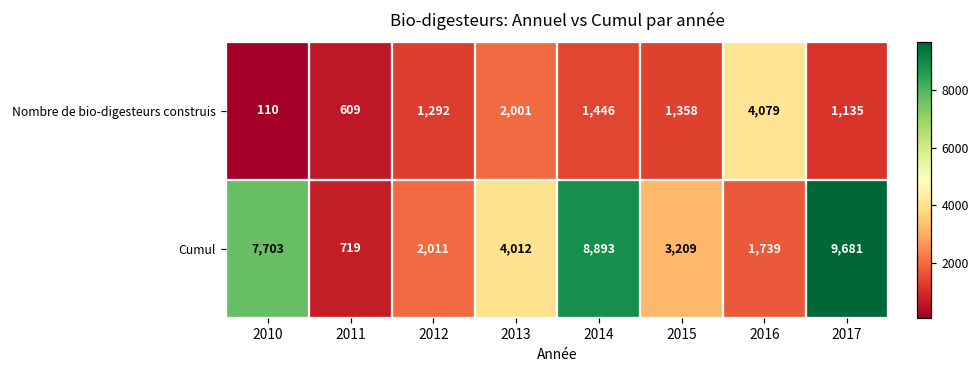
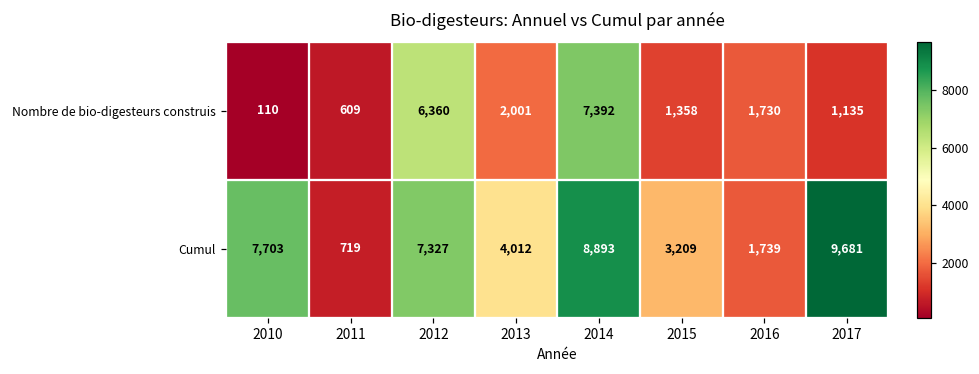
  {
    "Nombre de bio-digesteurs construis": {
      "2010": "110",
      "2011": "609",
-     "2012": "1,292",
+     "2012": "6,360",
      "2013": "2,001",
-     "2014": "1,446",
+     "2014": "7,392",
      "2015": "1,358",
-     "2016": "4,079",
+     "2016": "1,730",
      "2017": "1,135"
    },
    "Cumul": {
      "2010": "7,703",
      "2011": "719",
-     "2012": "2,011",
+     "2012": "7,327",
      "2013": "4,012",
      "2014": "8,893",
      "2015": "3,209",
      "2016": "1,739",
      "2017": "9,681"
    }
  }
